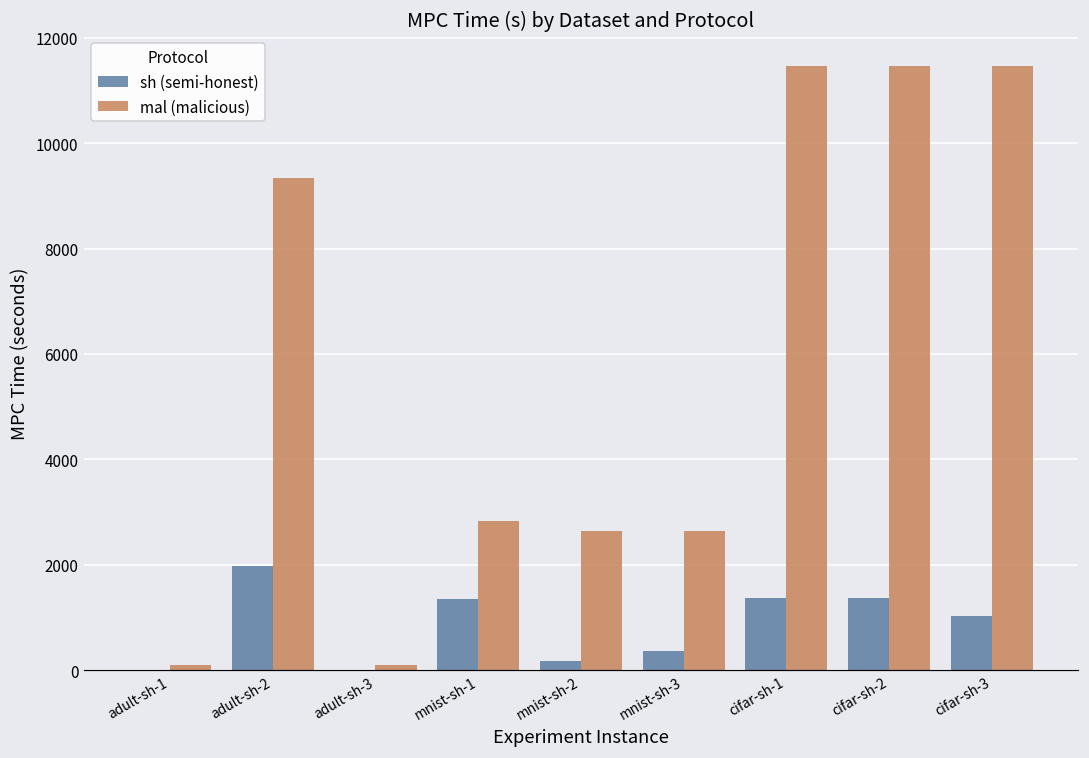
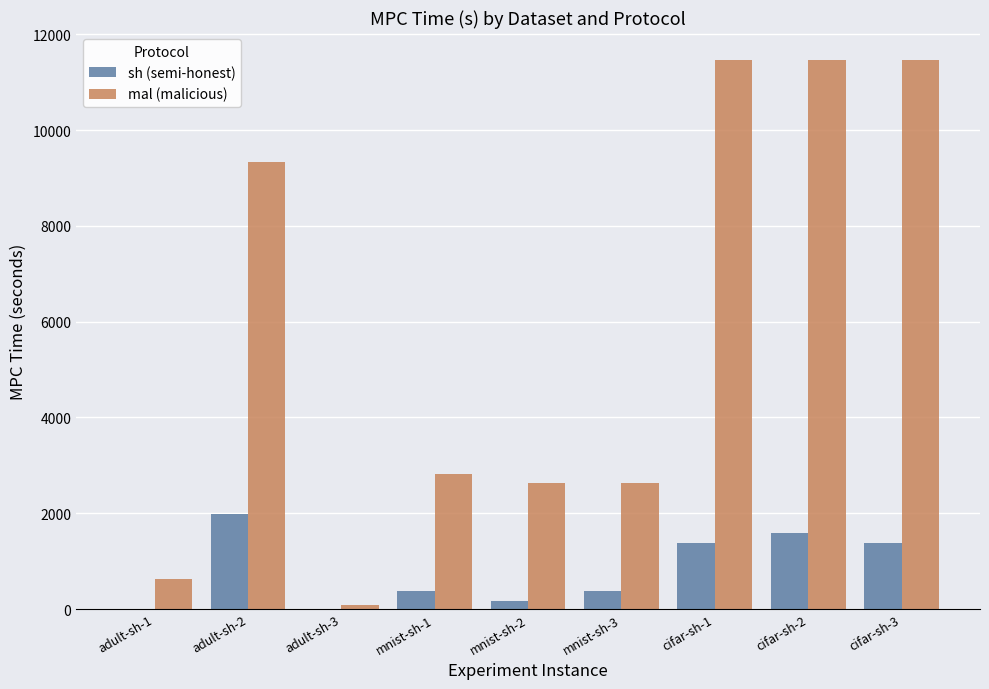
  {
    "sh (semi-honest)": {
      "adult-sh-2": 2000,
-     "mnist-sh-1": 1400,
+     "mnist-sh-1": 400,
      "mnist-sh-2": 200,
      "mnist-sh-3": 400,
      "cifar-sh-1": 1400,
-     "cifar-sh-2": 1400,
-     "cifar-sh-3": 1000
+     "cifar-sh-2": 1600,
+     "cifar-sh-3": 1400
    },
    "mal (malicious)": {
-     "adult-sh-1": 100,
+     "adult-sh-1": 600,
      "adult-sh-2": 9300,
      "adult-sh-3": 100,
      "mnist-sh-1": 2800,
      "mnist-sh-2": 2600,
      "mnist-sh-3": 2600,
      "cifar-sh-1": 11500,
      "cifar-sh-2": 11500,
      "cifar-sh-3": 11500
    }
  }
